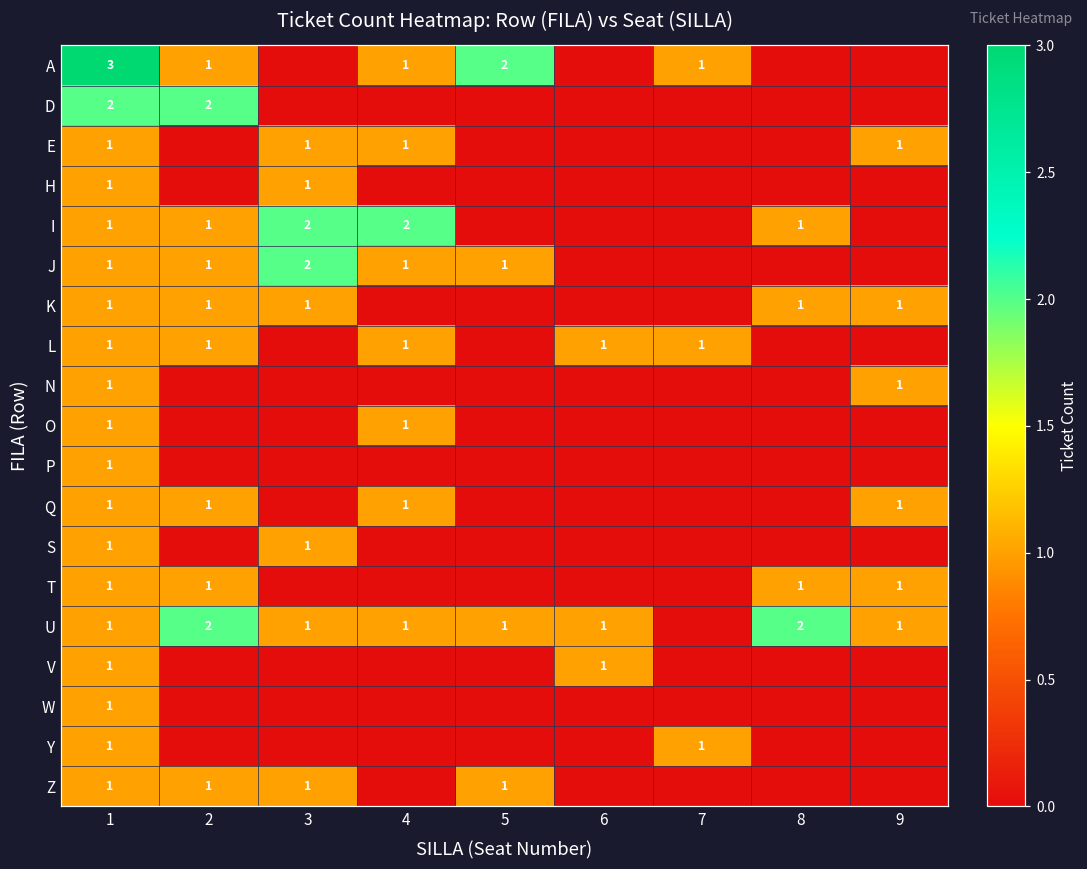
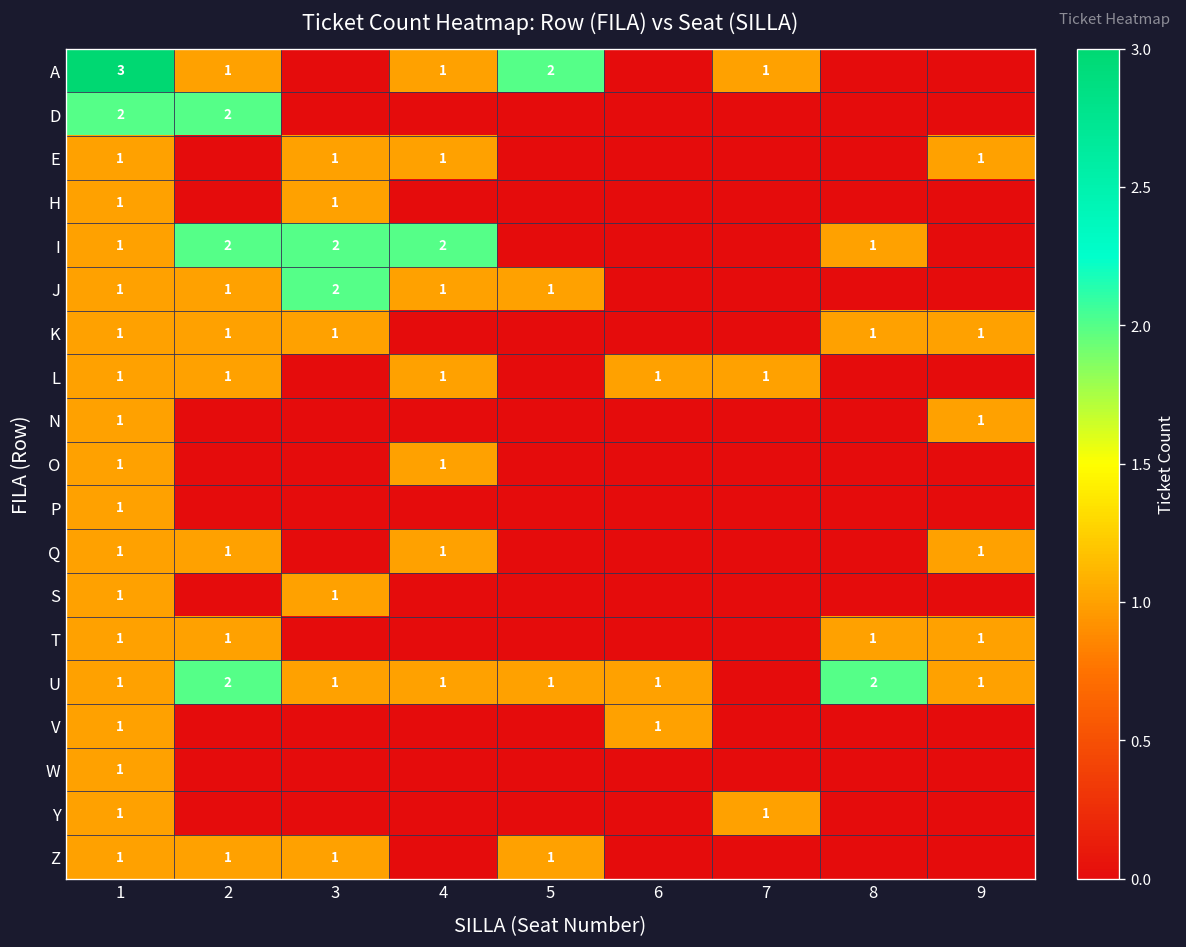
  {
    "A": {
      "1": 3,
      "2": 1,
      "4": 1,
      "5": 2,
      "7": 1
    },
    "D": {
      "1": 2,
      "2": 2
    },
    "E": {
      "1": 1,
      "3": 1,
      "4": 1,
      "9": 1
    },
    "H": {
      "1": 1,
      "3": 1
    },
    "I": {
      "1": 1,
-     "2": 1,
+     "2": 2,
      "3": 2,
      "4": 2,
      "8": 1
    },
    "J": {
      "1": 1,
      "2": 1,
      "3": 2,
      "4": 1,
      "5": 1
    },
    "K": {
      "1": 1,
      "2": 1,
      "3": 1,
      "8": 1,
      "9": 1
    },
    "L": {
      "1": 1,
      "2": 1,
      "4": 1,
      "6": 1,
      "7": 1
    },
    "N": {
      "1": 1,
      "9": 1
    },
    "O": {
      "1": 1,
      "4": 1
    },
    "P": {
      "1": 1
    },
    "Q": {
      "1": 1,
      "2": 1,
      "4": 1,
      "9": 1
    },
    "S": {
      "1": 1,
      "3": 1
    },
    "T": {
      "1": 1,
      "2": 1,
      "8": 1,
      "9": 1
    },
    "U": {
      "1": 1,
      "2": 2,
      "3": 1,
      "4": 1,
      "5": 1,
      "6": 1,
      "8": 2,
      "9": 1
    },
    "V": {
      "1": 1,
      "6": 1
    },
    "W": {
      "1": 1
    },
    "Y": {
      "1": 1,
      "7": 1
    },
    "Z": {
      "1": 1,
      "2": 1,
      "3": 1,
      "5": 1
    }
  }
